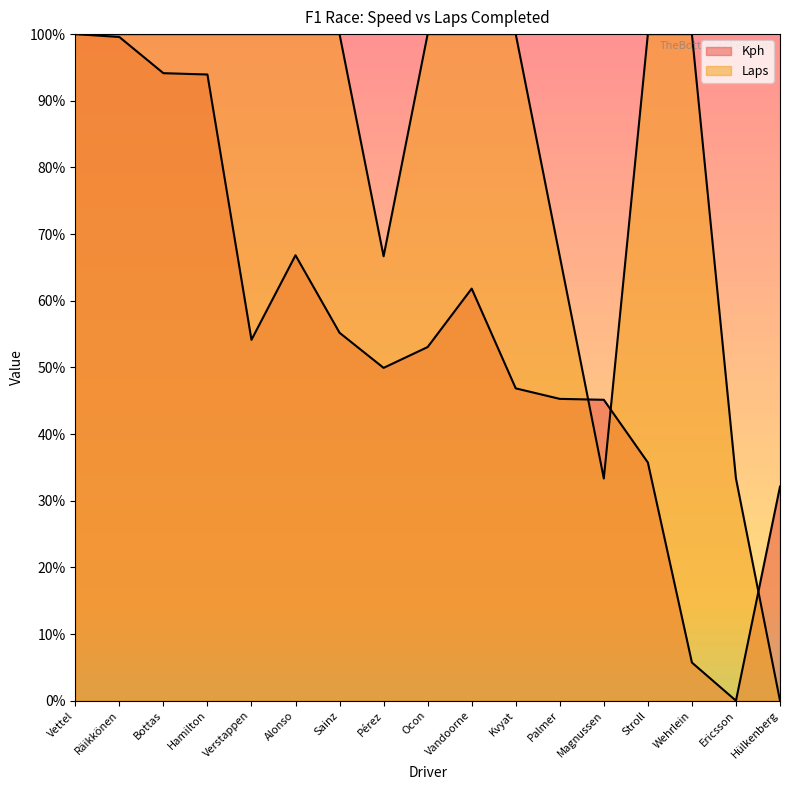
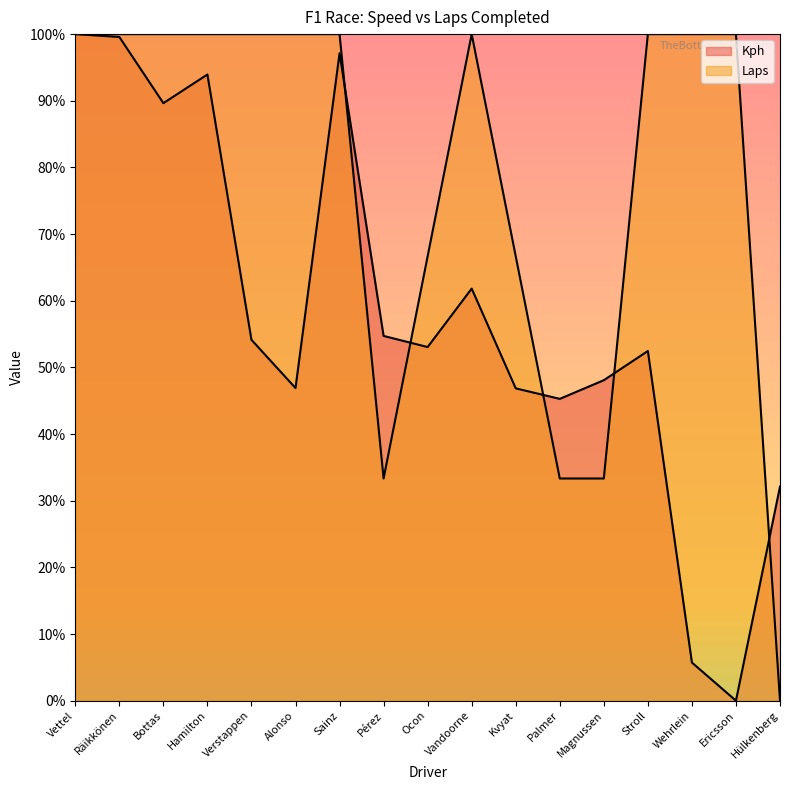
  {
    "Kph": {
      "Räikkönen": "100%",
-     "Bottas": "94%",
+     "Bottas": "90%",
      "Hamilton": "94%",
      "Verstappen": "54%",
-     "Alonso": "67%",
-     "Sainz": "55%",
-     "Pérez": "50%",
+     "Alonso": "47%",
+     "Sainz": "97%",
+     "Pérez": "55%",
      "Ocon": "53%",
      "Vandoorne": "62%",
      "Kvyat": "47%",
      "Palmer": "45%",
-     "Magnussen": "45%",
-     "Stroll": "36%",
+     "Magnussen": "48%",
+     "Stroll": "52%",
      "Wehrlein": "6%",
      "Ericsson": "0%",
      "Hülkenberg": "32%"
    },
    "Laps": {
      "Räikkönen": "100%",
      "Bottas": "100%",
      "Hamilton": "100%",
      "Verstappen": "100%",
      "Alonso": "100%",
      "Sainz": "100%",
-     "Pérez": "67%",
-     "Ocon": "100%",
+     "Pérez": "33%",
+     "Ocon": "67%",
      "Vandoorne": "100%",
-     "Kvyat": "100%",
-     "Palmer": "67%",
+     "Kvyat": "67%",
+     "Palmer": "33%",
      "Magnussen": "33%",
      "Stroll": "100%",
      "Wehrlein": "100%",
-     "Ericsson": "33%",
+     "Ericsson": "100%",
      "Hülkenberg": "0%"
    }
  }
